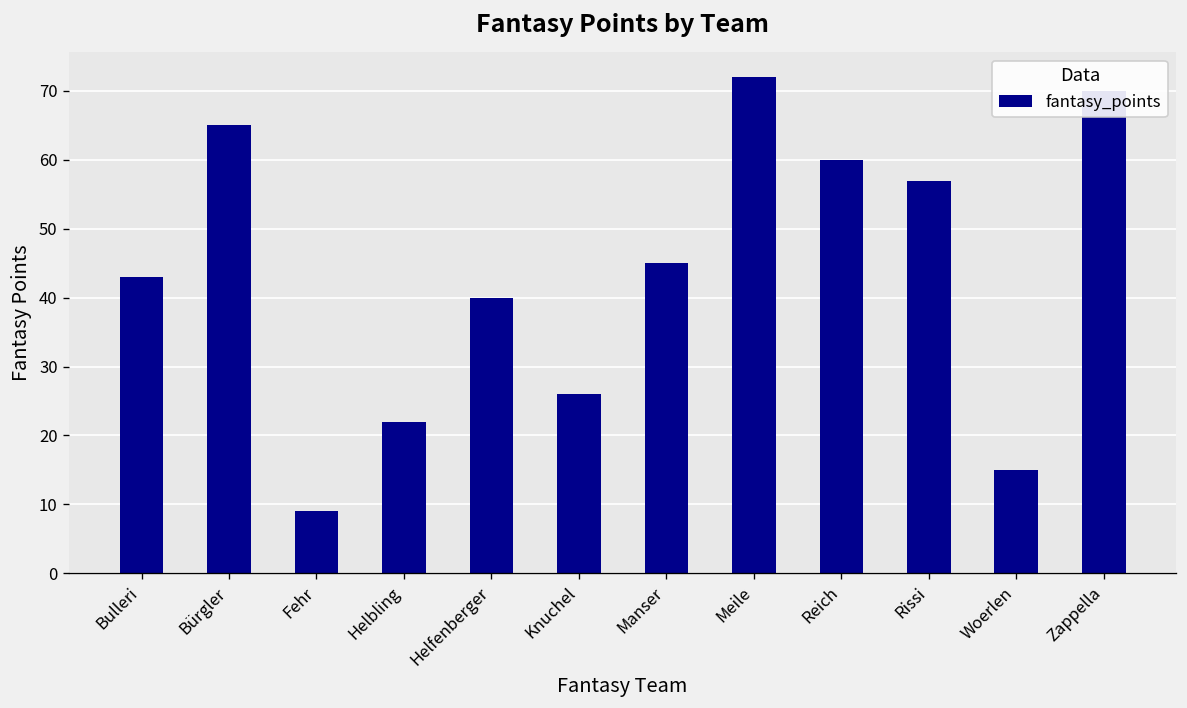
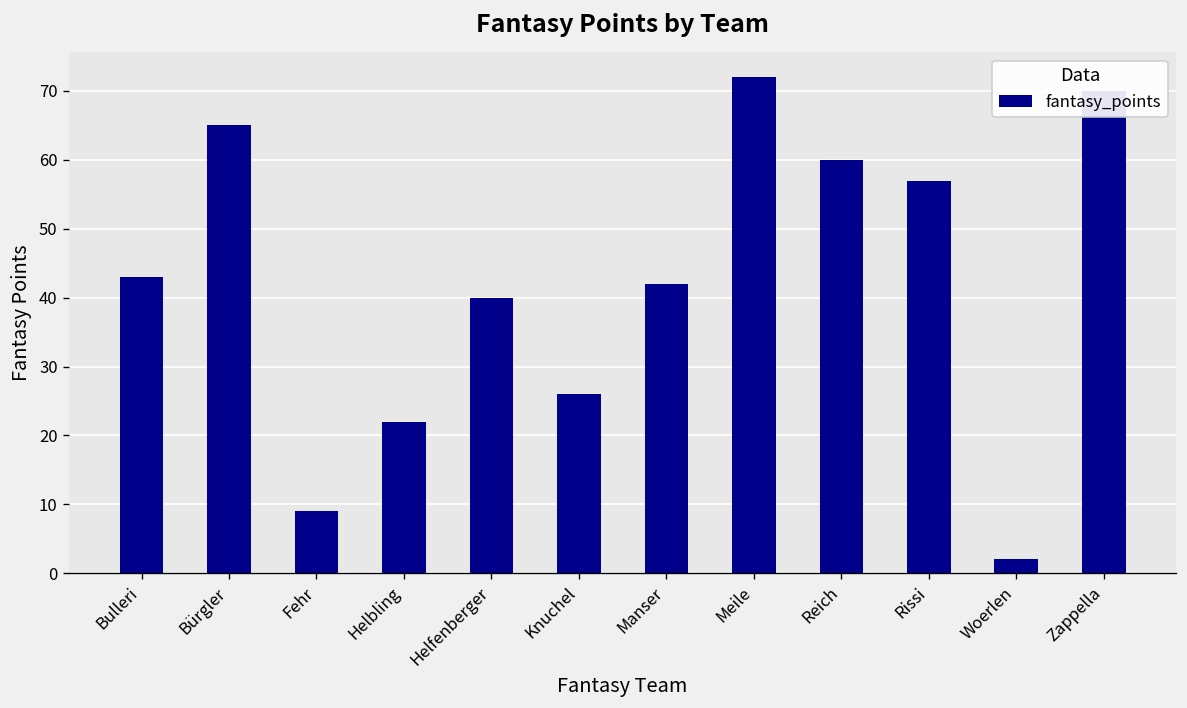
  {
    "Bulleri": 43,
    "Bürgler": 65,
    "Fehr": 9,
    "Helbling": 22,
    "Helfenberger": 40,
    "Knuchel": 26,
-   "Manser": 45,
+   "Manser": 42,
    "Meile": 72,
    "Reich": 60,
    "Rissi": 57,
-   "Woerlen": 15
+   "Woerlen": 2
  }
